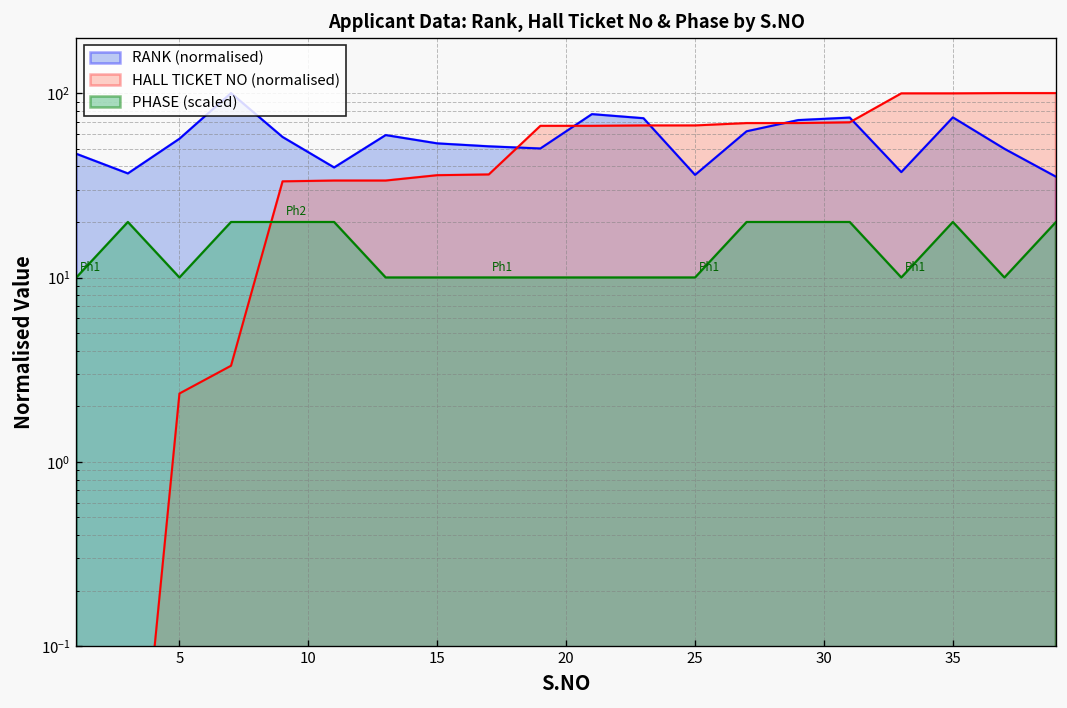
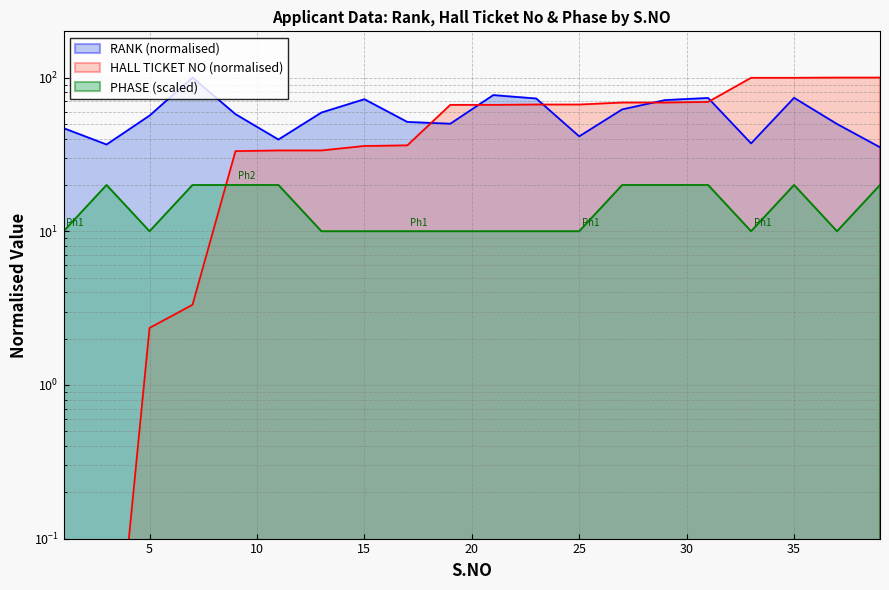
  {
    "RANK (normalised)": {
      "5": 57,
-     "15": 53,
-     "25": 36,
+     "15": 70,
+     "25": 41,
      "35": 70
    },
    "HALL TICKET NO (normalised)": {
      "5": 2.3,
      "15": 36,
      "25": 70,
      "35": 100
    },
    "PHASE (scaled)": {
      "5": 10,
      "15": 10,
      "25": 10,
      "35": 20
    }
  }
